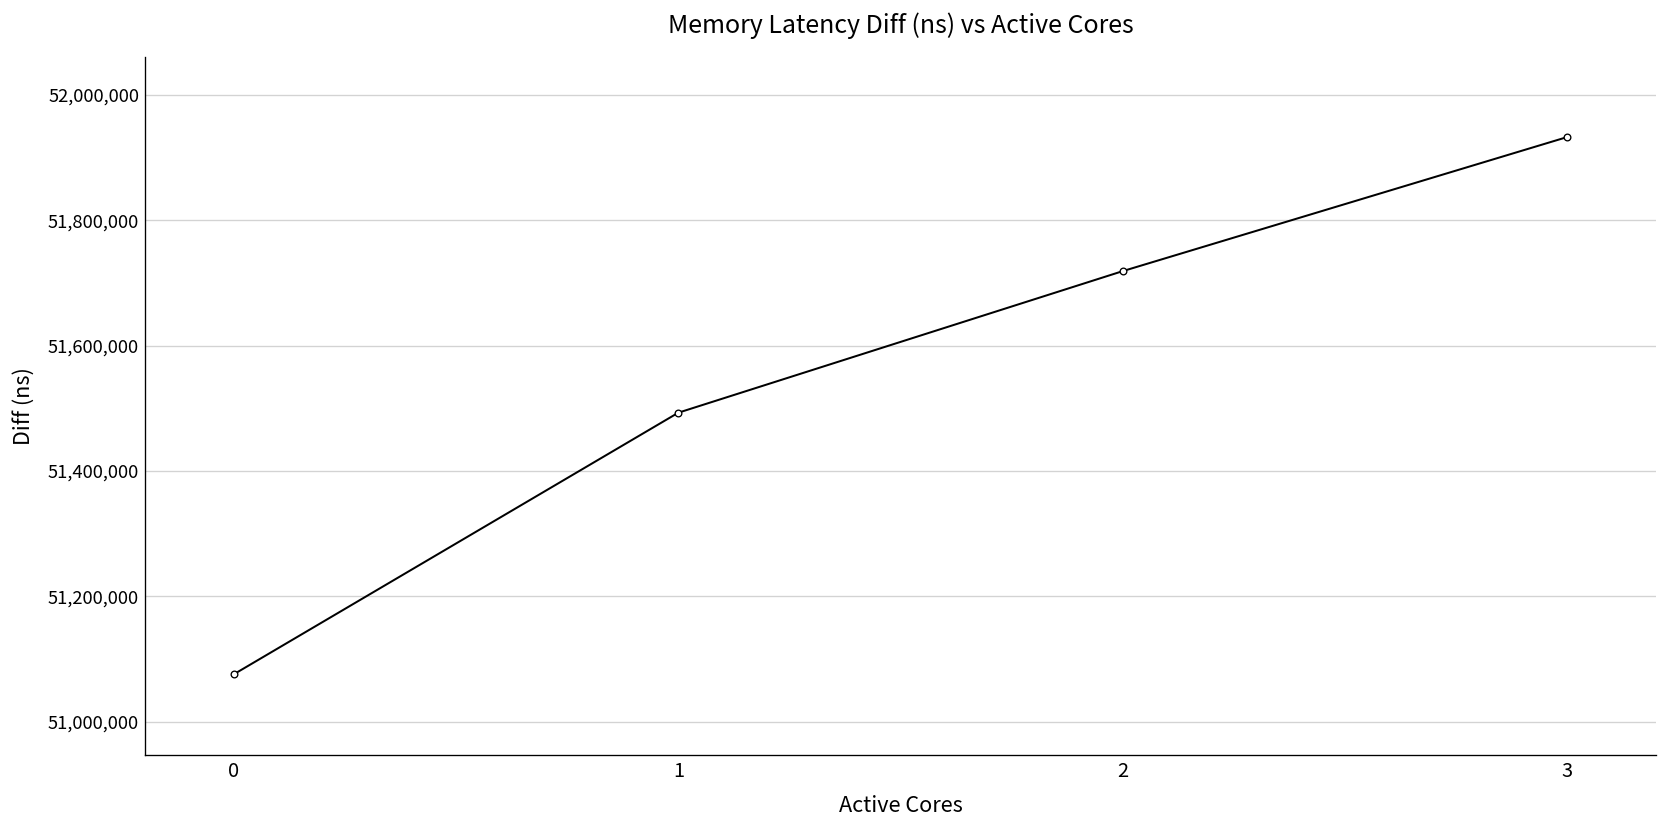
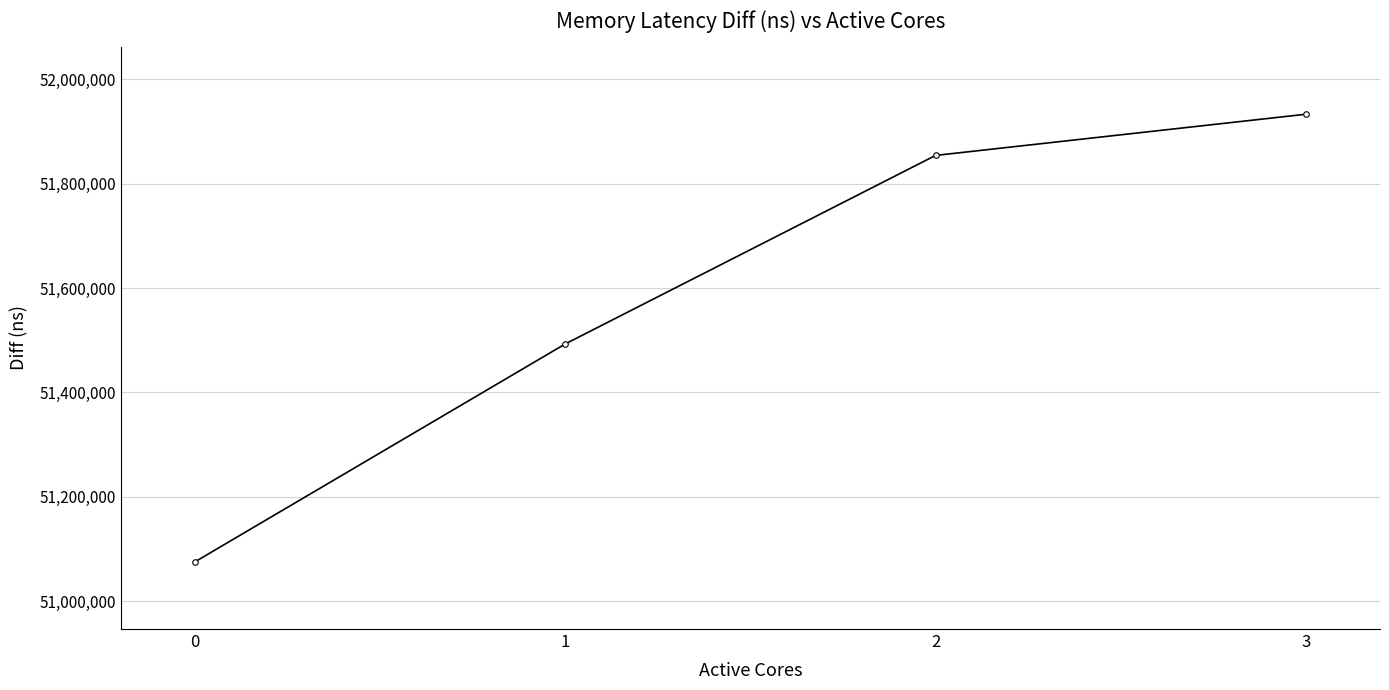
  {
    "0": "51,080,000",
    "1": "51,490,000",
-   "2": "51,720,000",
+   "2": "51,850,000",
    "3": "51,930,000"
  }
